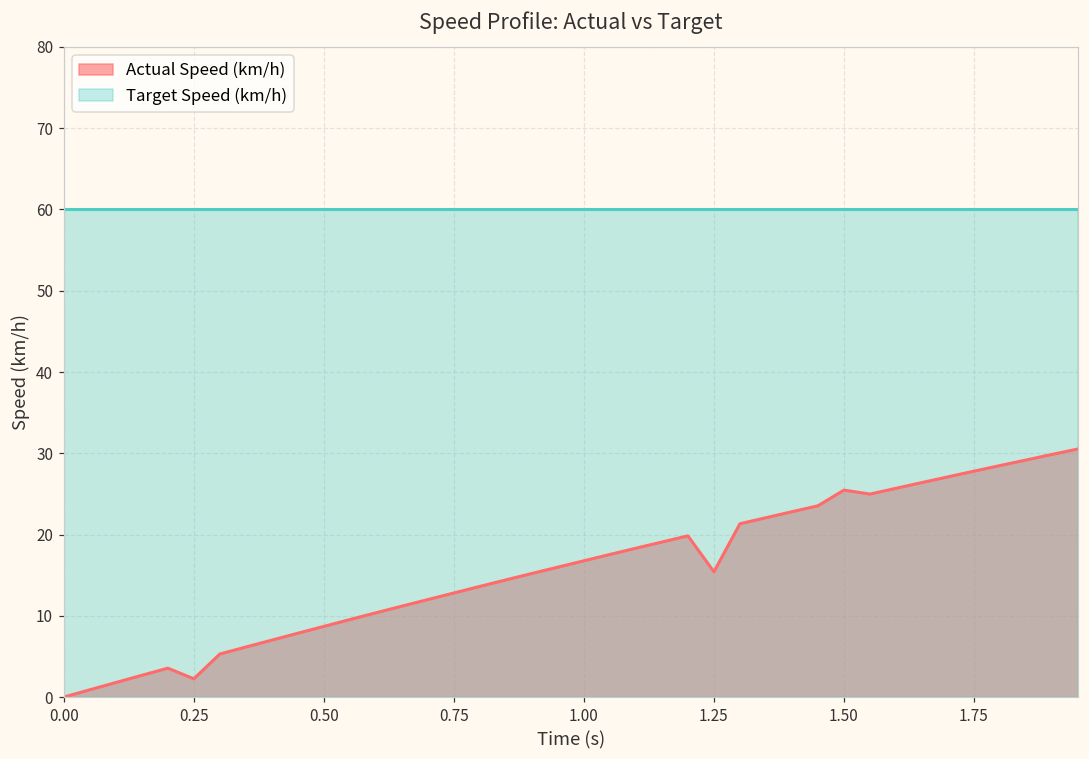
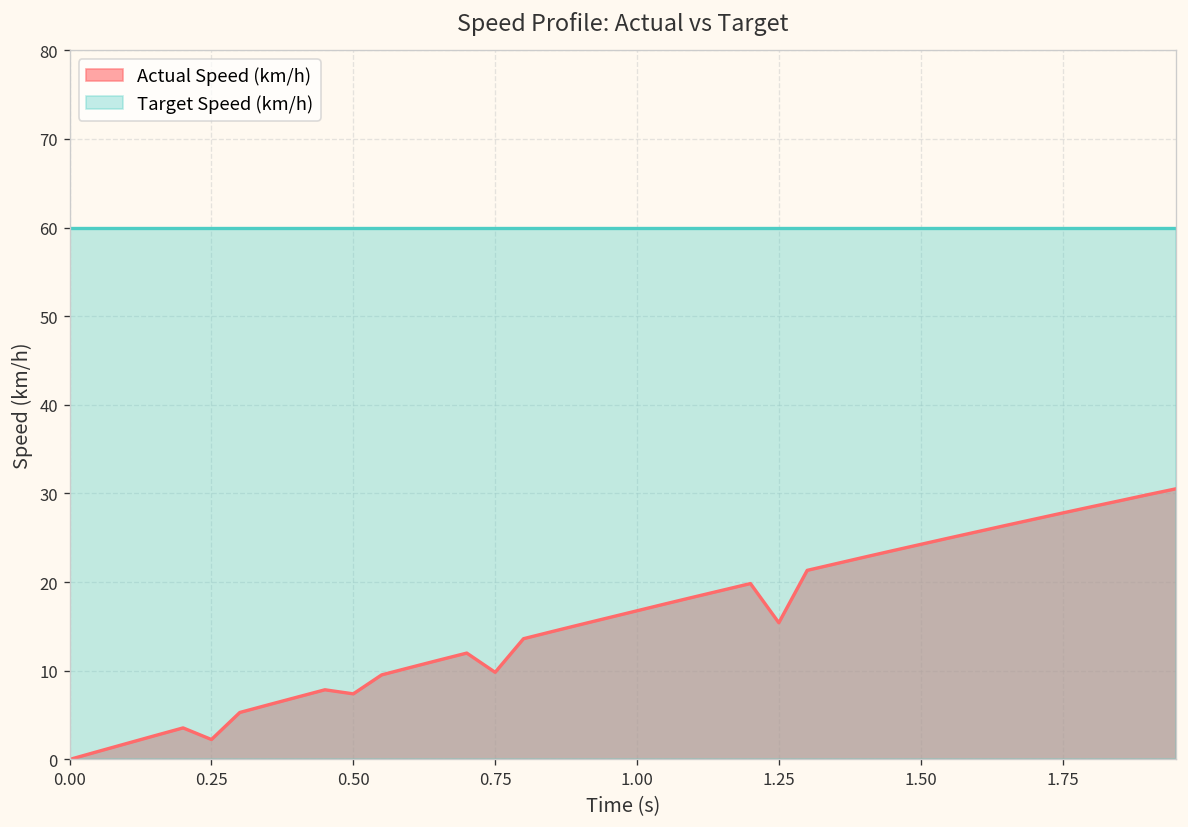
  {
    "Actual Speed (km/h)": {
      "0.00": 0,
      "0.25": 2,
-     "0.50": 9,
-     "0.75": 13,
+     "0.50": 7,
+     "0.75": 10,
      "1.00": 17,
      "1.25": 15,
-     "1.50": 25,
+     "1.50": 24,
      "1.75": 28
    },
    "Target Speed (km/h)": {
      "0.00": 60,
      "0.25": 60,
      "0.50": 60,
      "0.75": 60,
      "1.00": 60,
      "1.25": 60,
      "1.50": 60,
      "1.75": 60
    }
  }
